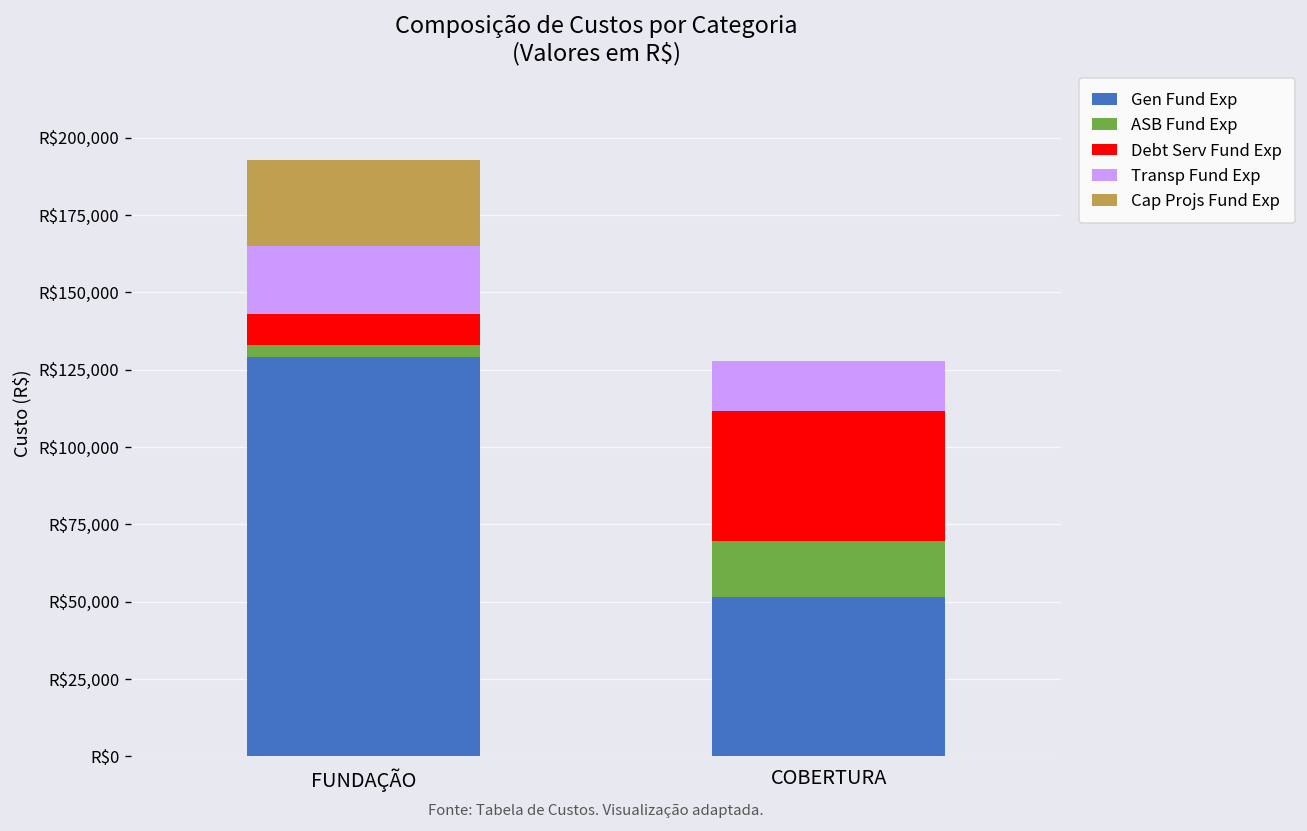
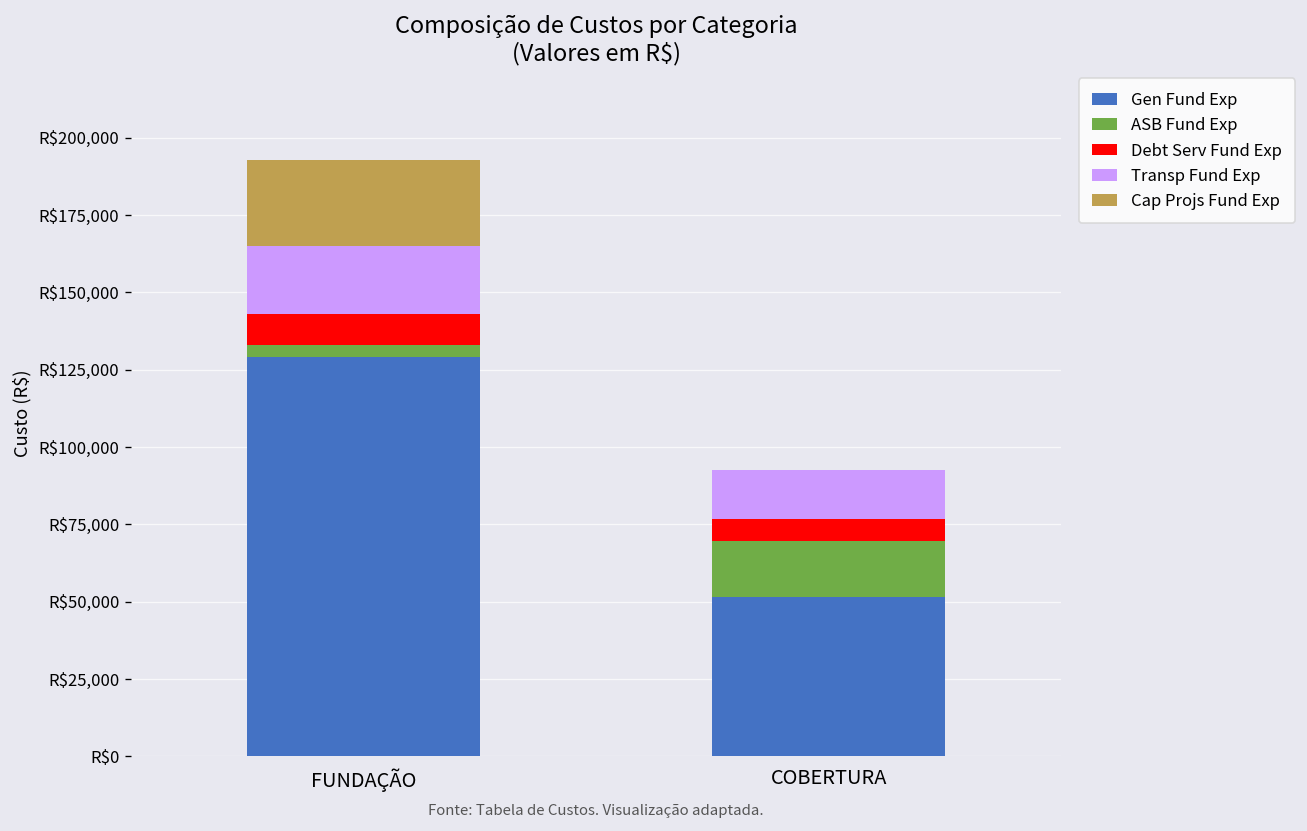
  {
    "Gen Fund Exp": {
      "FUNDAÇÃO": "R$129,000",
      "COBERTURA": "R$51,000"
    },
    "ASB Fund Exp": {
      "FUNDAÇÃO": "R$4,000",
      "COBERTURA": "R$18,000"
    },
    "Debt Serv Fund Exp": {
      "FUNDAÇÃO": "R$10,000",
-     "COBERTURA": "R$42,000"
+     "COBERTURA": "R$7,000"
    },
    "Transp Fund Exp": {
      "FUNDAÇÃO": "R$22,000",
      "COBERTURA": "R$16,000"
    },
    "Cap Projs Fund Exp": {
      "FUNDAÇÃO": "R$28,000",
      "COBERTURA": "R$0"
    }
  }
